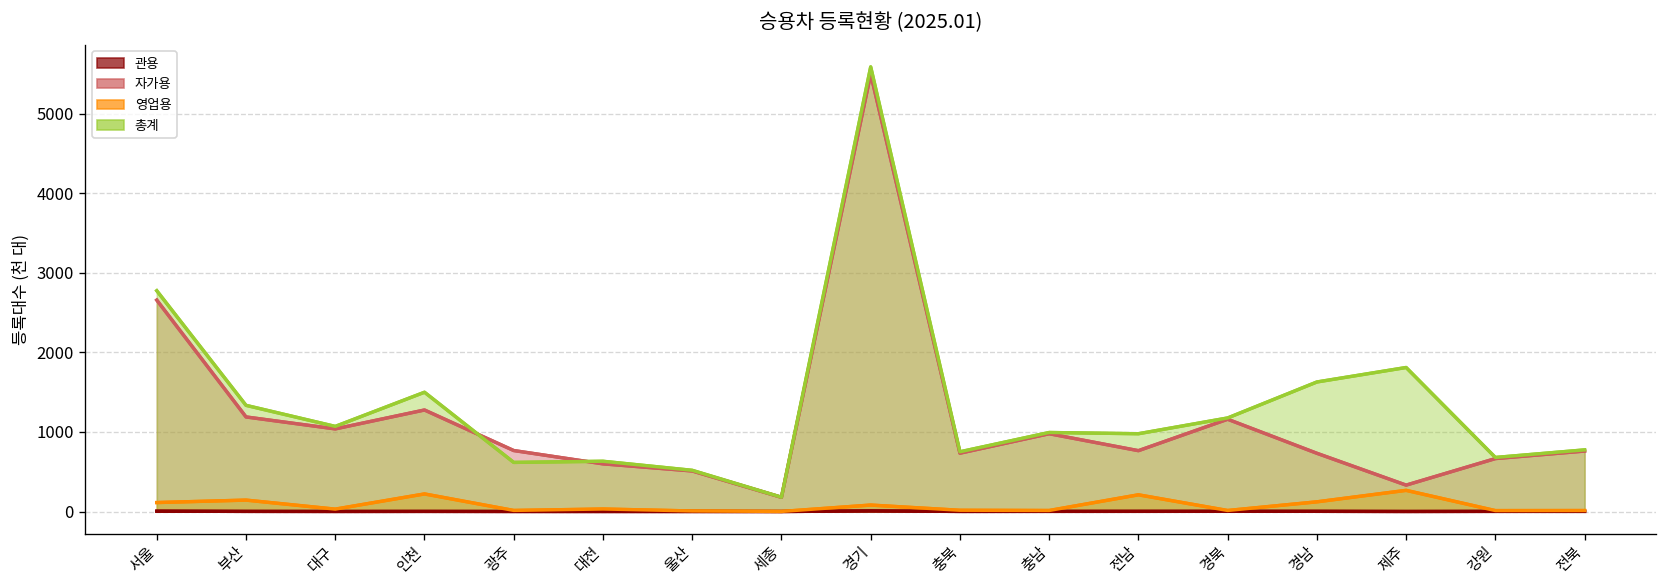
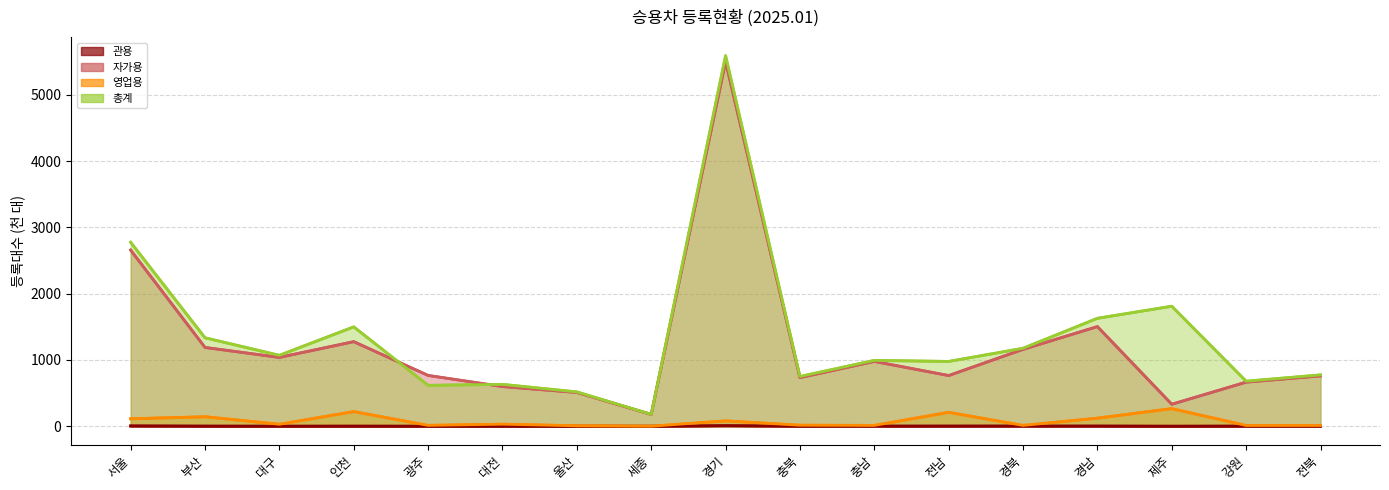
  {
    "관용": {
      "서울": 0,
      "부산": 0,
      "인천": 0,
      "경기": 0,
      "전남": 0,
      "경남": 0,
      "제주": 0
    },
    "자가용": {
      "서울": 2700,
      "부산": 1200,
      "인천": 1300,
      "광주": 800,
      "경기": 5500,
      "전남": 800,
-     "경남": 700,
+     "경남": 1500,
      "제주": 300
    },
    "영업용": {
      "서울": 100,
      "부산": 100,
      "인천": 200,
      "경기": 100,
      "전남": 200,
      "경남": 100,
      "제주": 300
    },
    "총계": {
      "서울": 2800,
      "부산": 1300,
      "인천": 1500,
      "광주": 600,
      "경기": 5600,
      "전남": 1000,
      "경남": 1600,
      "제주": 1800
    }
  }
